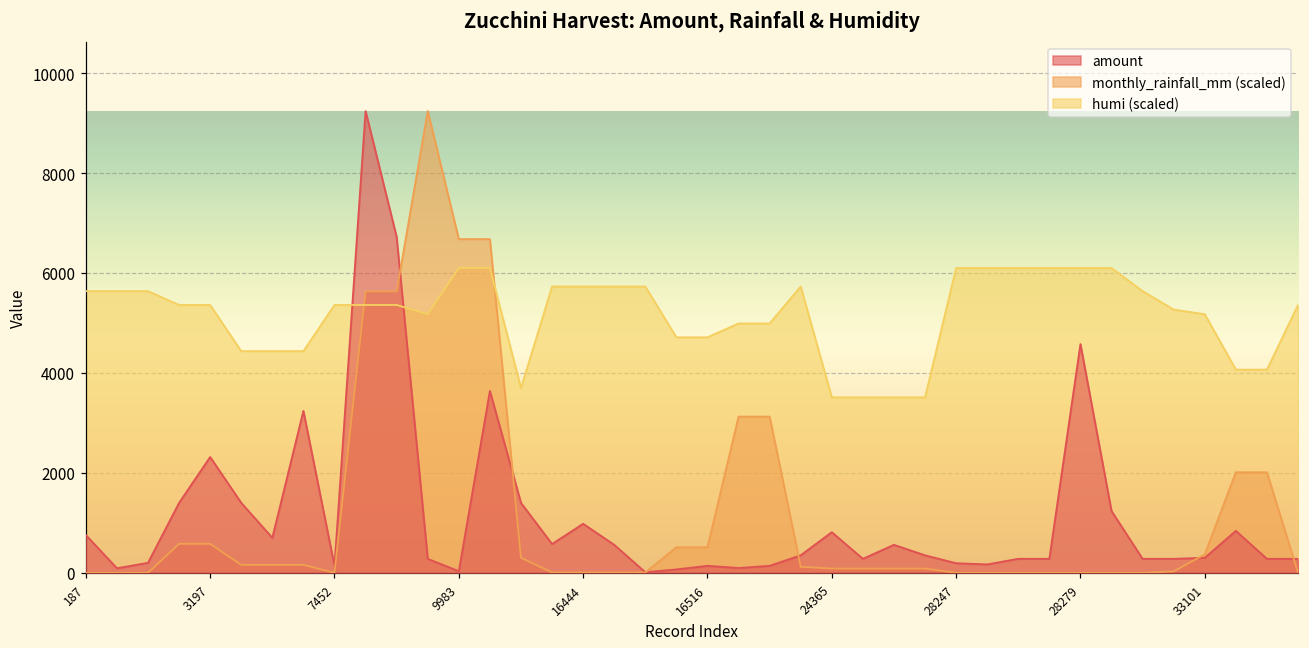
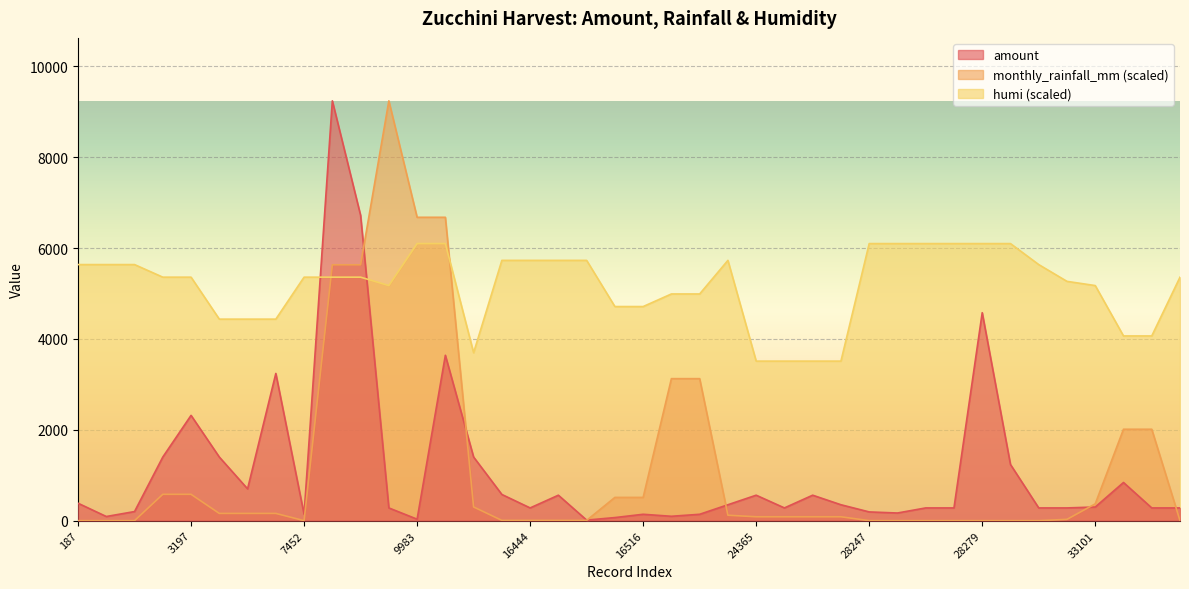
  {
    "amount": {
-     "187": 800,
+     "187": 400,
      "3197": 2300,
      "7452": 100,
      "9983": 0,
-     "16444": 1000,
+     "16444": 300,
      "16516": 100,
-     "24365": 800,
+     "24365": 600,
      "28247": 200,
      "28279": 4600,
      "33101": 300
    }
  }
